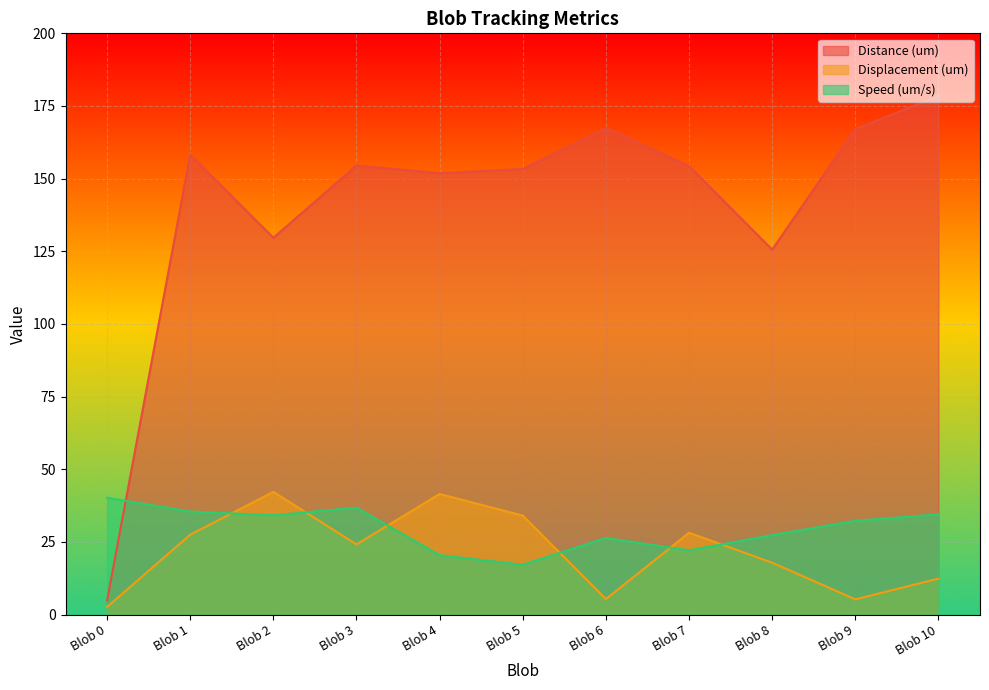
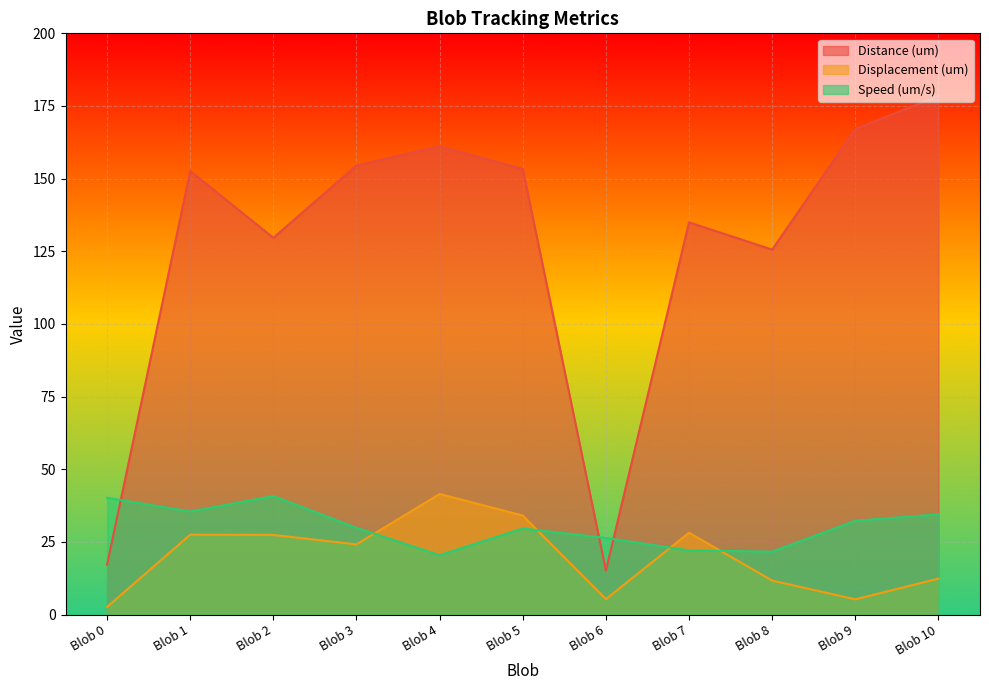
  {
    "Distance (um)": {
-     "Blob 0": 5,
-     "Blob 1": 158,
+     "Blob 0": 17,
+     "Blob 1": 153,
      "Blob 2": 130,
      "Blob 3": 155,
-     "Blob 4": 152,
+     "Blob 4": 161,
      "Blob 5": 153,
-     "Blob 6": 167,
-     "Blob 7": 154,
+     "Blob 6": 15,
+     "Blob 7": 135,
      "Blob 8": 126,
      "Blob 9": 167
    },
    "Displacement (um)": {
      "Blob 0": 3,
      "Blob 1": 28,
-     "Blob 2": 42,
+     "Blob 2": 27,
      "Blob 3": 24,
      "Blob 4": 42,
      "Blob 5": 34,
      "Blob 6": 5,
      "Blob 7": 28,
-     "Blob 8": 18,
+     "Blob 8": 12,
      "Blob 9": 5,
      "Blob 10": 12
    },
    "Speed (um/s)": {
      "Blob 0": 40,
      "Blob 1": 35,
-     "Blob 2": 34,
-     "Blob 3": 37,
+     "Blob 2": 41,
+     "Blob 3": 30,
      "Blob 4": 20,
-     "Blob 5": 17,
+     "Blob 5": 30,
      "Blob 6": 26,
      "Blob 7": 22,
-     "Blob 8": 27,
+     "Blob 8": 22,
      "Blob 9": 32,
      "Blob 10": 35
    }
  }
